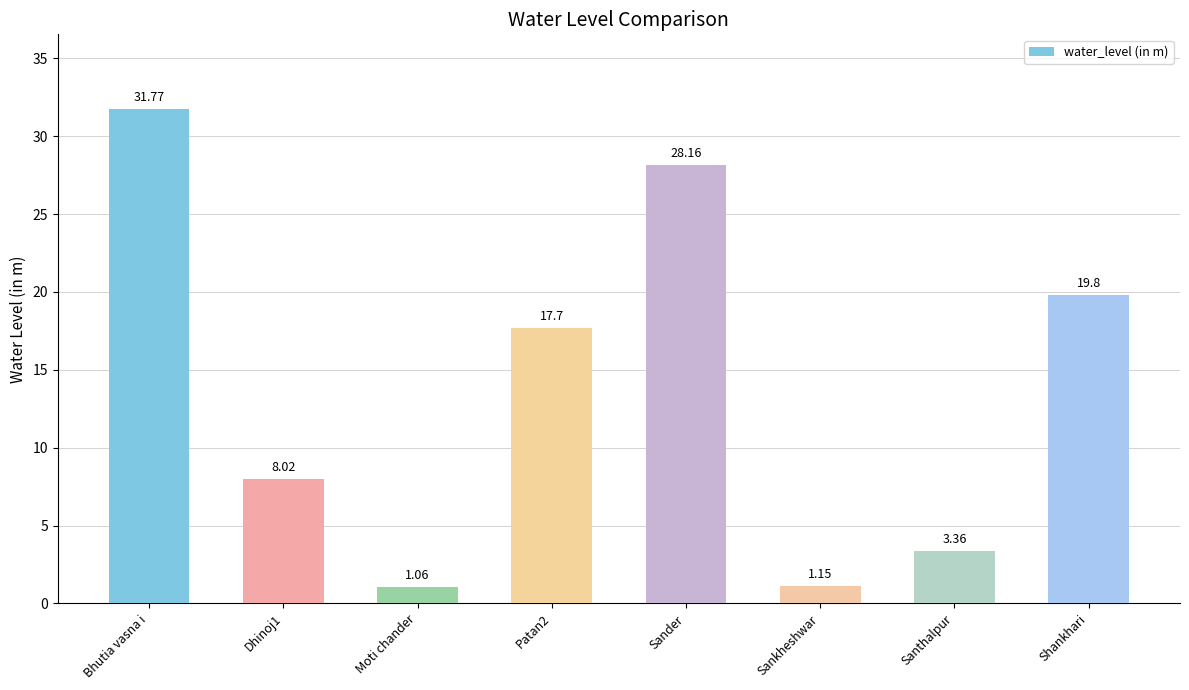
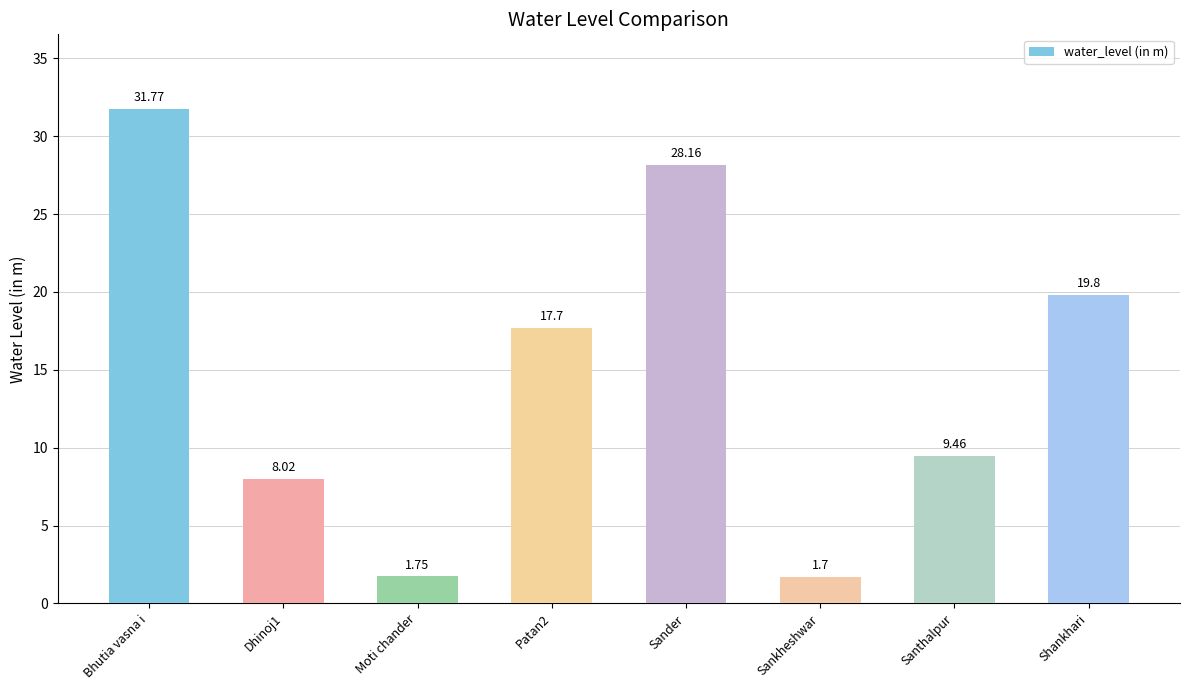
  {
    "Bhutia vasna i": 31.77,
    "Dhinoj1": 8.02,
-   "Moti chander": 1.06,
+   "Moti chander": 1.75,
    "Patan2": 17.7,
    "Sander": 28.16,
-   "Sankheshwar": 1.15,
-   "Santhalpur": 3.36,
+   "Sankheshwar": 1.7,
+   "Santhalpur": 9.46,
    "Shankhari": 19.8
  }
